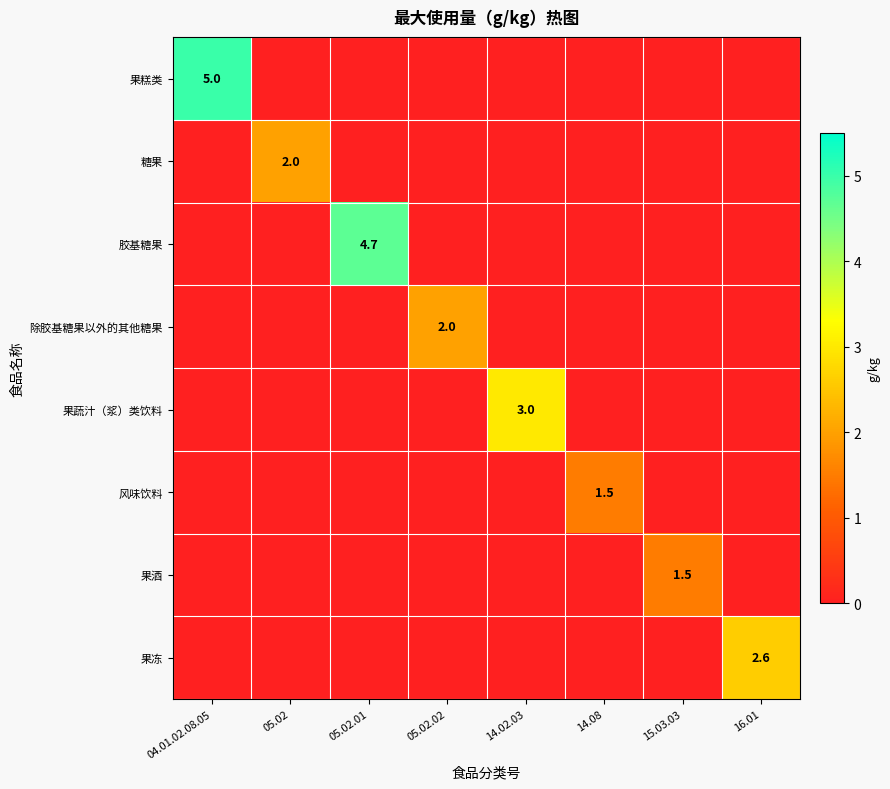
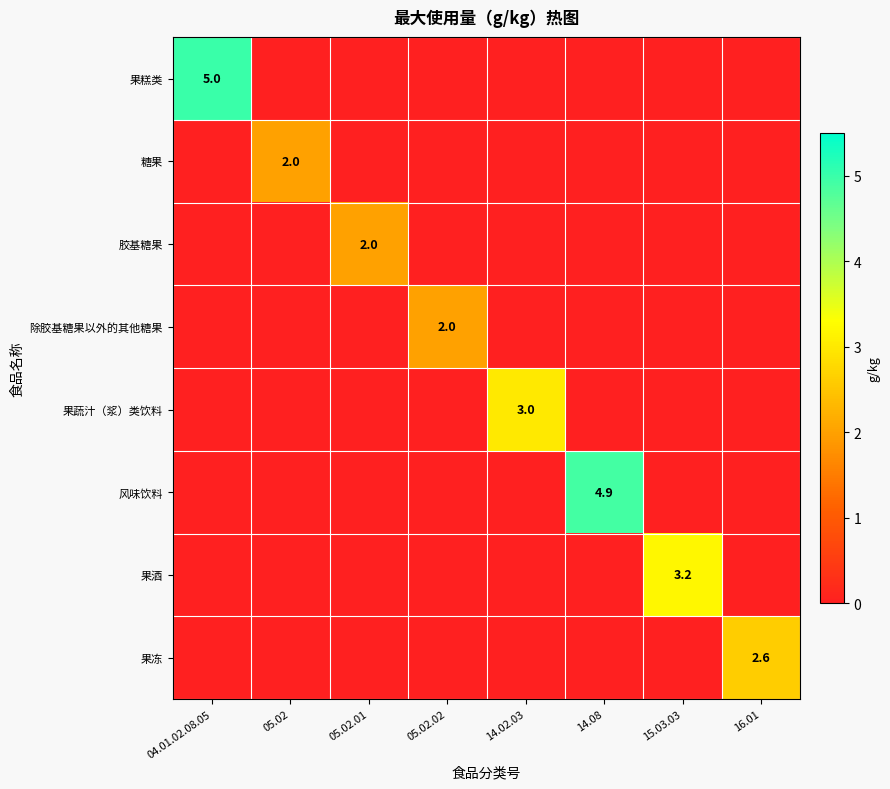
  {
    "果糕类": {
      "04.01.02.08.05": 5.0
    },
    "糖果": {
      "05.02": 2.0
    },
    "胶基糖果": {
-     "05.02.01": 4.7
+     "05.02.01": 2.0
    },
    "除胶基糖果以外的其他糖果": {
      "05.02.02": 2.0
    },
    "果蔬汁（浆）类饮料": {
      "14.02.03": 3.0
    },
    "风味饮料": {
-     "14.08": 1.5
+     "14.08": 4.9
    },
    "果酒": {
-     "15.03.03": 1.5
+     "15.03.03": 3.2
    },
    "果冻": {
      "16.01": 2.6
    }
  }
